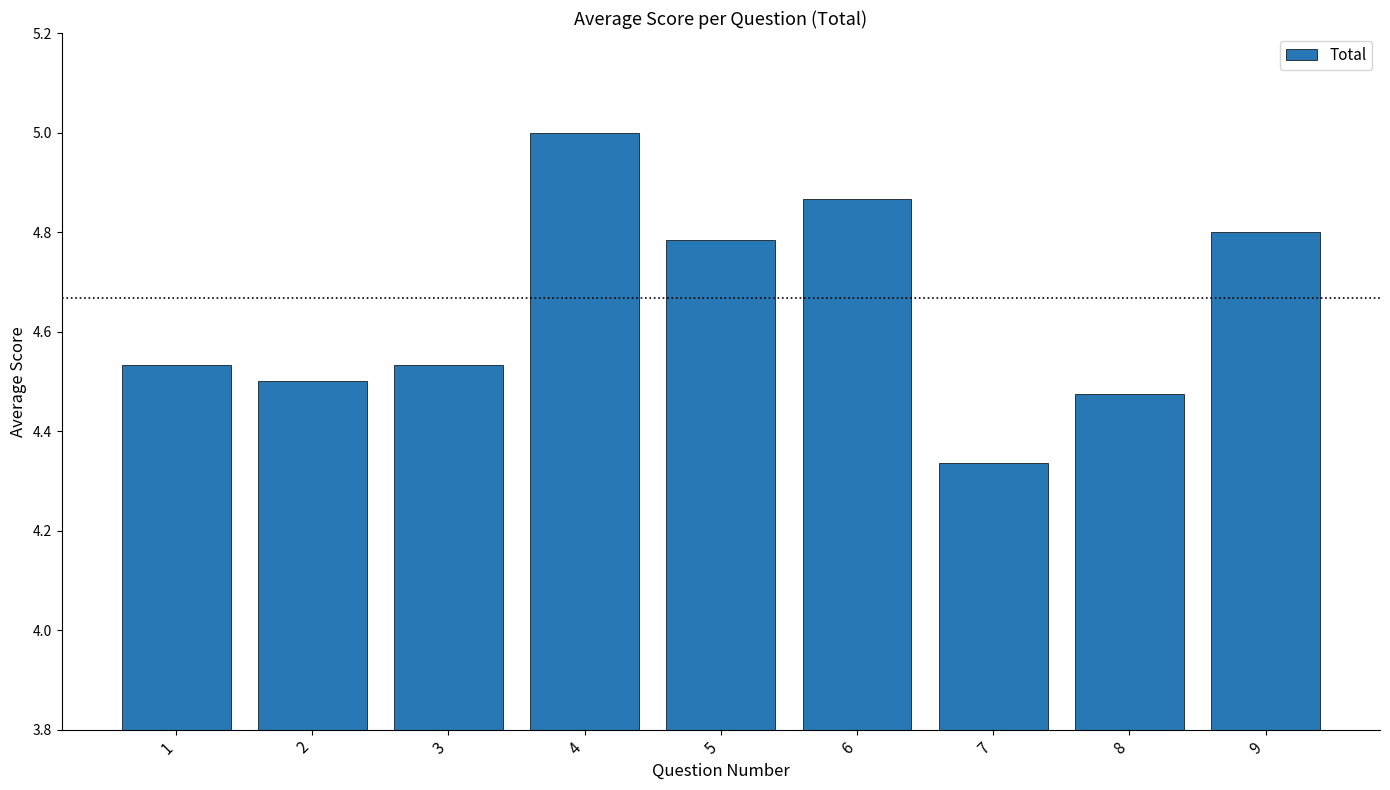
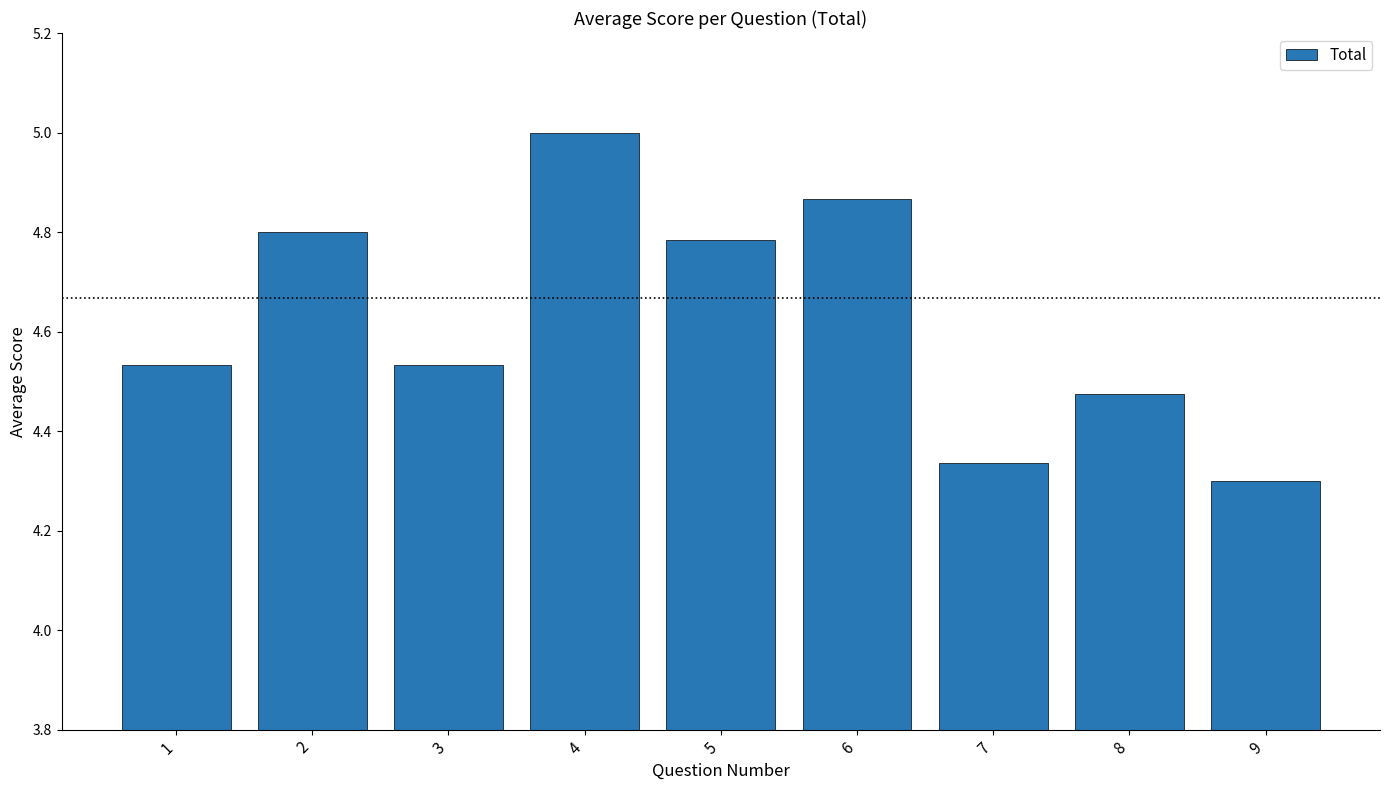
  {
    "1": 4.53,
-   "2": 4.5,
+   "2": 4.8,
    "3": 4.53,
    "4": 5.0,
    "5": 4.78,
    "6": 4.87,
    "7": 4.34,
    "8": 4.48,
-   "9": 4.8
+   "9": 4.3
  }
